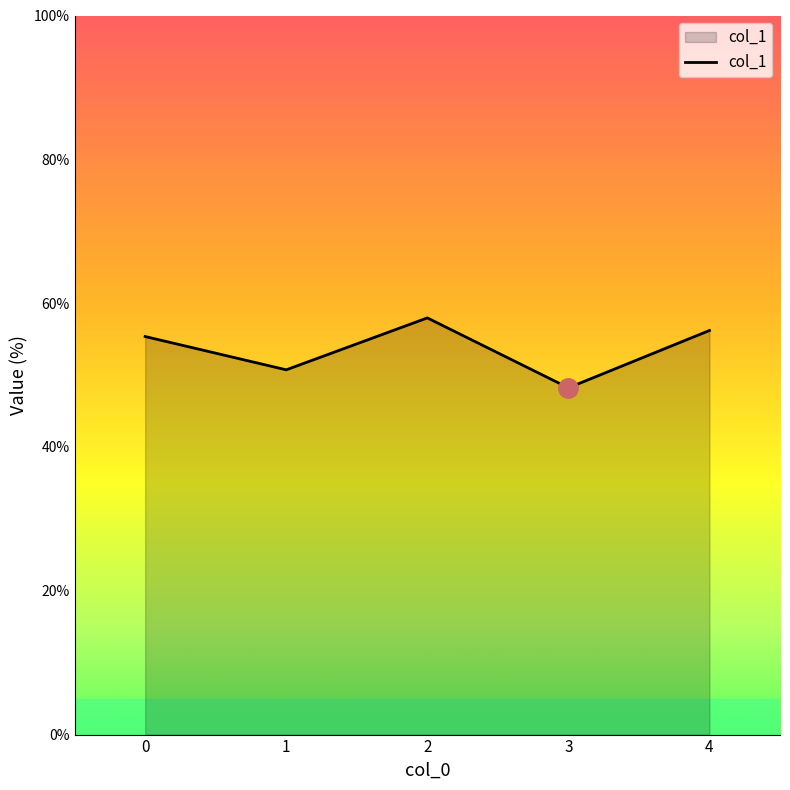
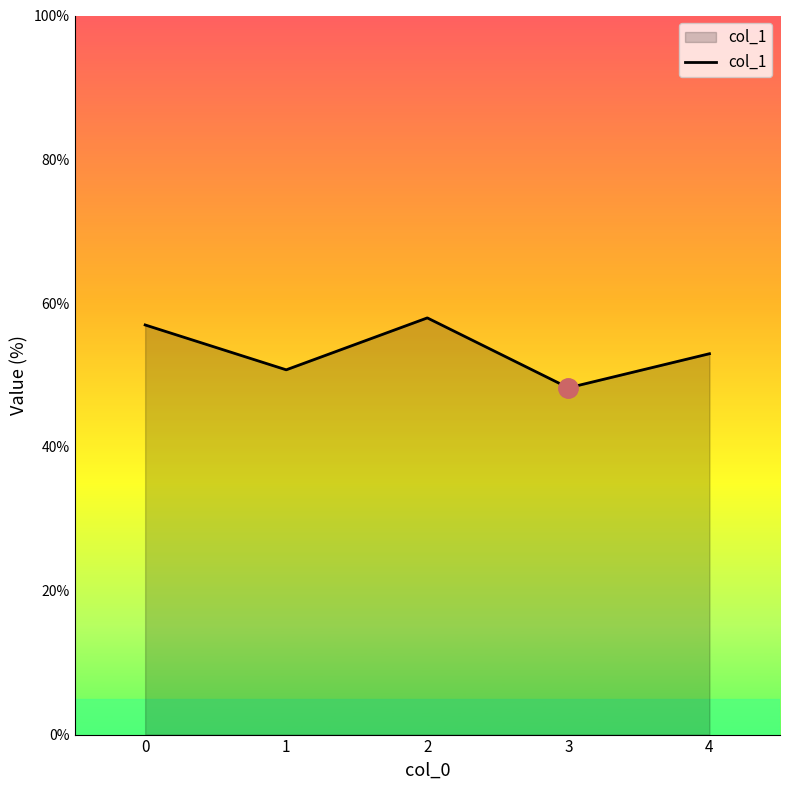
  {
    "col_1": {
-     "0": "55%",
+     "0": "57%",
      "1": "51%",
      "2": "58%",
-     "4": "56%"
+     "4": "53%"
    }
  }
